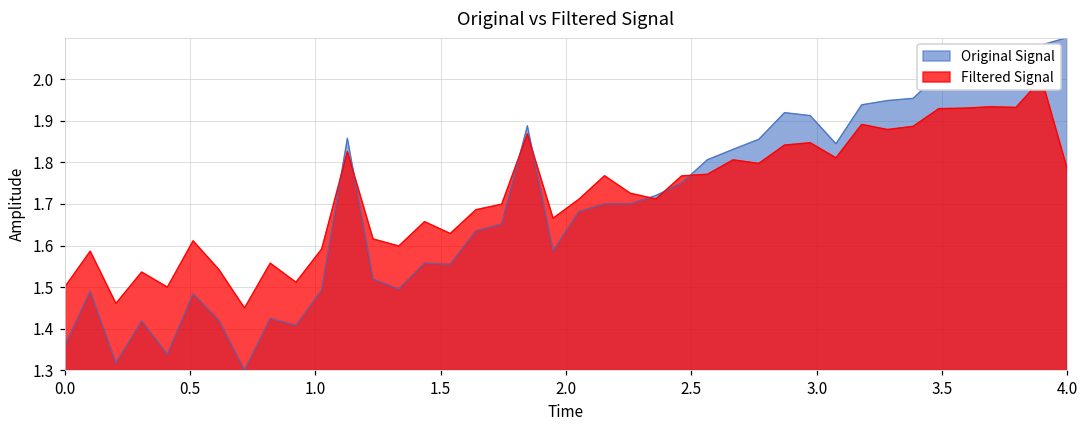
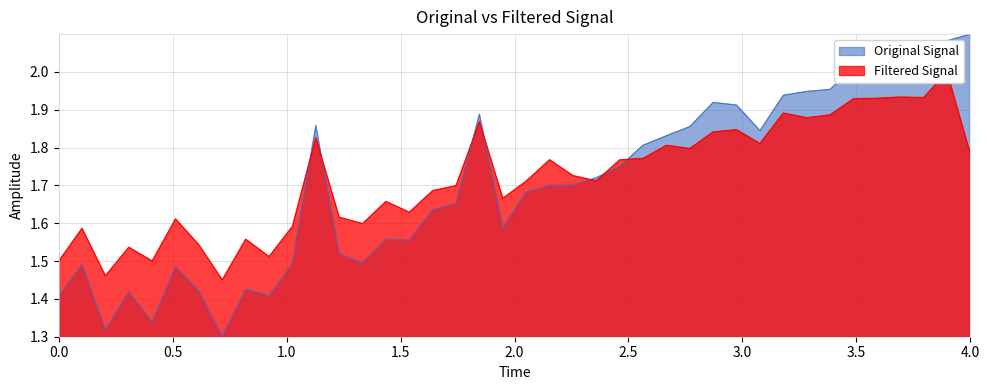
  {
    "Original Signal": {
-     "0.0": 1.36,
+     "0.0": 1.41,
      "4.0": 2.10
    },
    "Filtered Signal": {
      "0.0": 1.50,
      "4.0": 1.78
    }
  }
